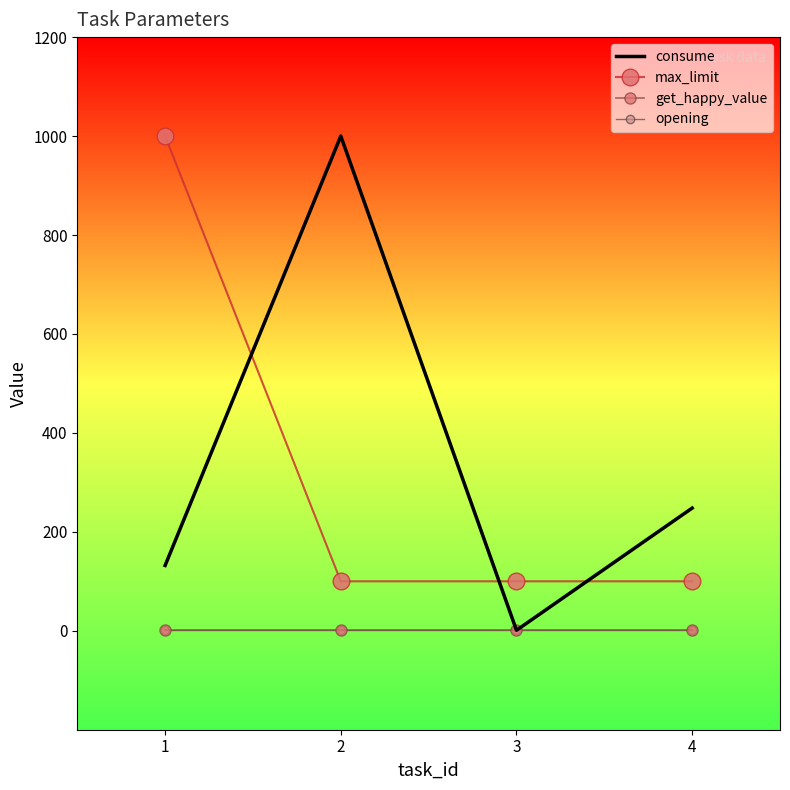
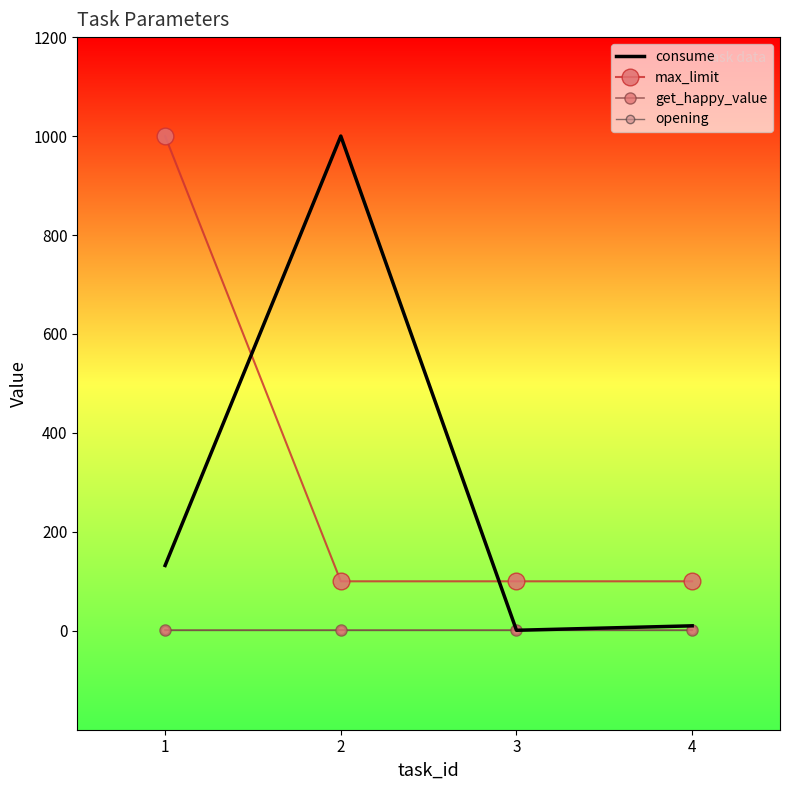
  {
    "consume": {
      "1": 130,
      "2": 1000,
-     "4": 250
+     "4": 10
    },
    "max_limit": {
      "1": 1000,
      "2": 100,
      "3": 100,
      "4": 100
    },
    "opening": {
      "1": 0,
      "2": 0,
      "4": 0
    }
  }
